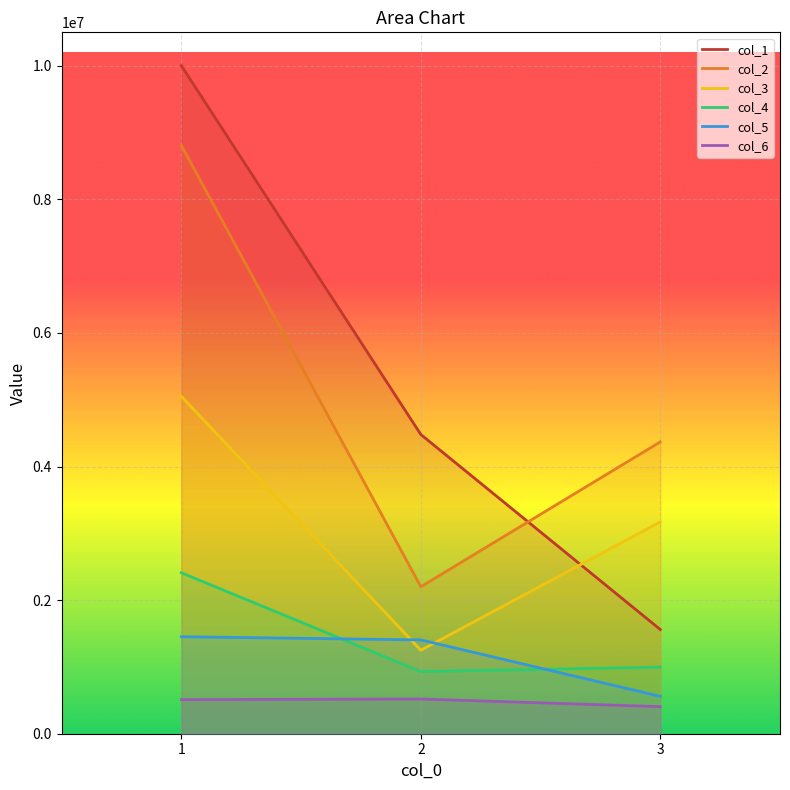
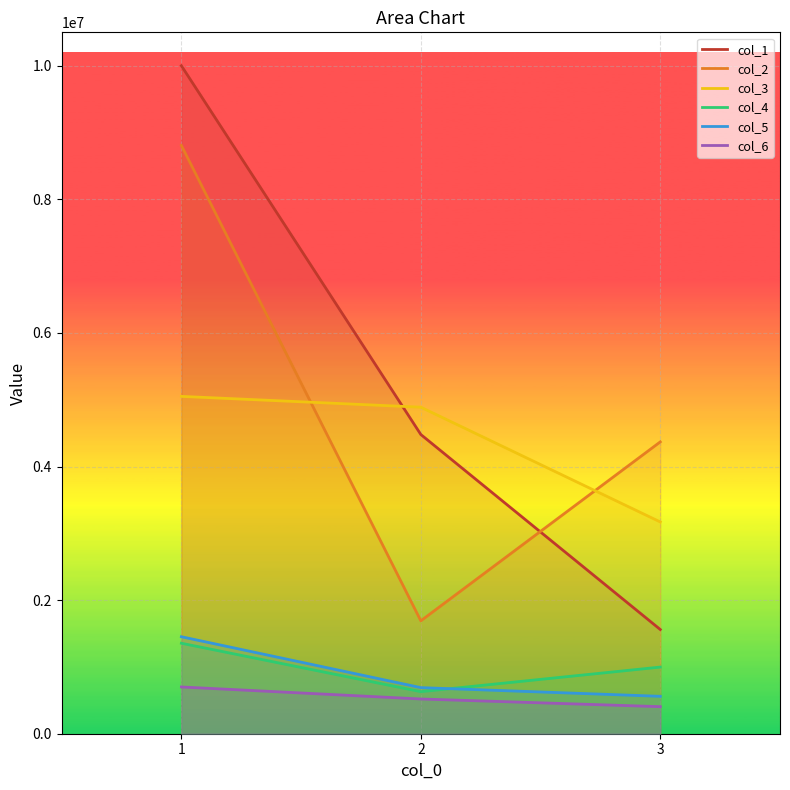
  {
    "col_1": {
      "1": 10000000,
      "2": 4500000,
      "3": 1600000
    },
    "col_2": {
      "1": 8800000,
-     "2": 2200000,
+     "2": 1700000,
      "3": 4400000
    },
    "col_3": {
      "1": 5100000,
-     "2": 1300000,
+     "2": 4900000,
      "3": 3200000
    },
    "col_4": {
-     "1": 2400000,
-     "2": 900000,
+     "1": 1400000,
+     "2": 600000,
      "3": 1000000
    },
    "col_5": {
      "1": 1500000,
-     "2": 1400000,
+     "2": 700000,
      "3": 600000
    },
    "col_6": {
-     "1": 500000,
+     "1": 700000,
      "2": 500000,
      "3": 400000
    }
  }
